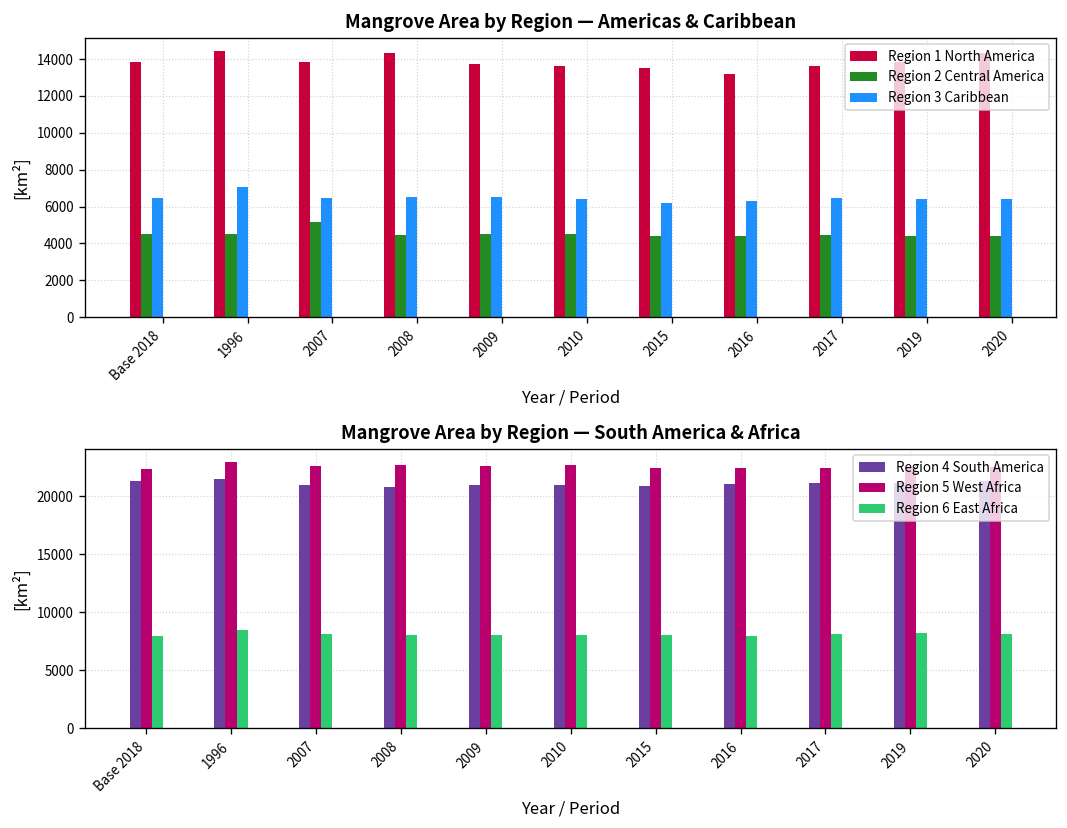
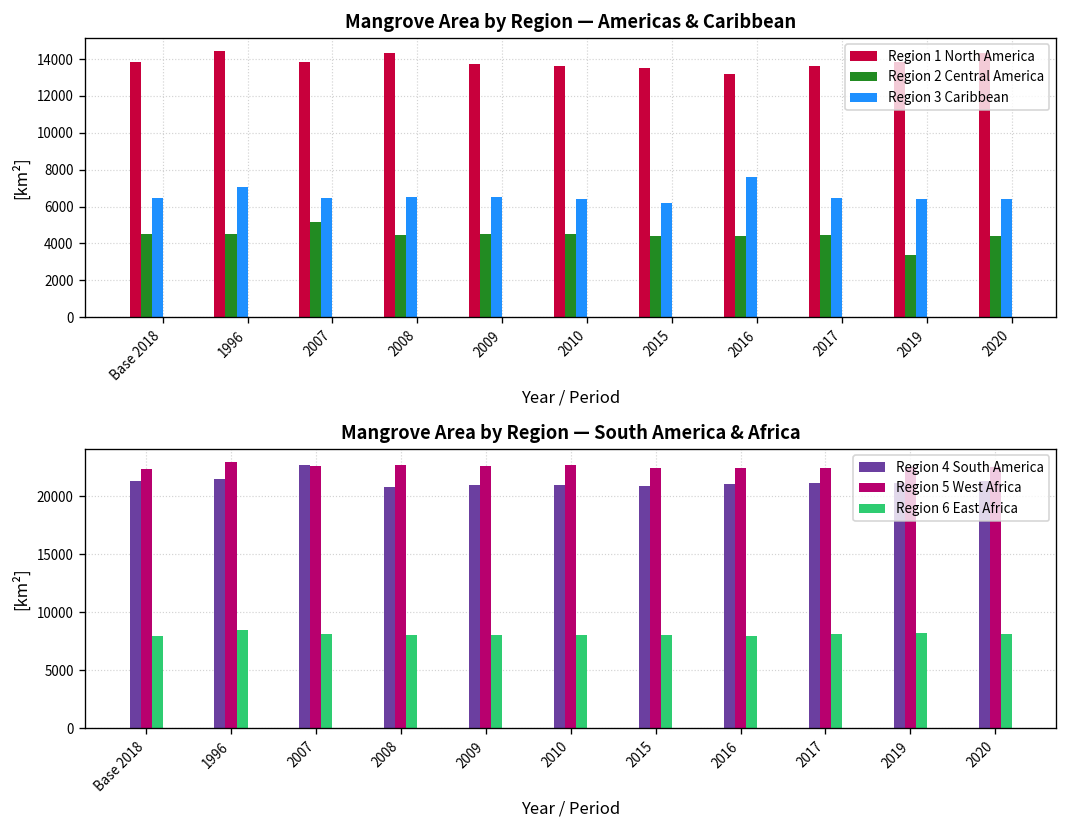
  {
    "Mangrove Area by Region — Americas & Caribbean": {
      "Region 1 North America": {
        "Base 2018": 13900,
        "1996": 14400,
        "2007": 13800,
        "2008": 14300,
        "2009": 13700,
        "2010": 13600,
        "2015": 13500,
        "2016": 13200,
        "2017": 13600
      },
      "Region 2 Central America": {
        "Base 2018": 4500,
        "1996": 4500,
        "2007": 5200,
        "2008": 4500,
        "2009": 4500,
        "2010": 4500,
        "2015": 4400,
        "2016": 4400,
        "2017": 4500,
-       "2019": 4400,
+       "2019": 3400,
        "2020": 4400
      },
      "Region 3 Caribbean": {
        "Base 2018": 6500,
        "1996": 7100,
        "2007": 6500,
        "2008": 6500,
        "2009": 6500,
        "2010": 6400,
        "2015": 6200,
-       "2016": 6300,
+       "2016": 7600,
        "2017": 6500,
        "2019": 6400,
        "2020": 6400
      }
    },
    "Mangrove Area by Region — South America & Africa": {
      "Region 4 South America": {
        "Base 2018": 21000,
        "1996": 21000,
-       "2007": 21000,
+       "2007": 23000,
        "2008": 21000,
        "2009": 21000,
        "2010": 21000,
        "2015": 21000,
        "2016": 21000,
        "2017": 21000
      },
      "Region 5 West Africa": {
        "Base 2018": 22000,
        "1996": 23000,
        "2007": 23000,
        "2008": 23000,
        "2009": 23000,
        "2010": 23000,
        "2015": 22000,
        "2016": 22000,
        "2017": 22000
      },
      "Region 6 East Africa": {
        "Base 2018": 8000,
        "1996": 8000,
        "2007": 8000,
        "2008": 8000,
        "2009": 8000,
        "2010": 8000,
        "2015": 8000,
        "2016": 8000,
        "2017": 8000,
        "2019": 8000,
        "2020": 8000
      }
    }
  }
